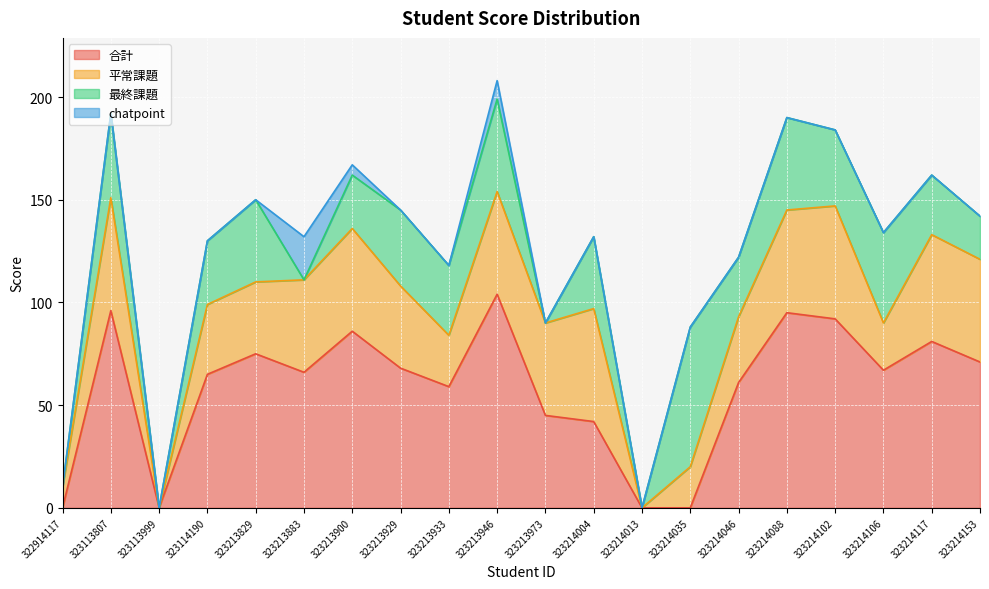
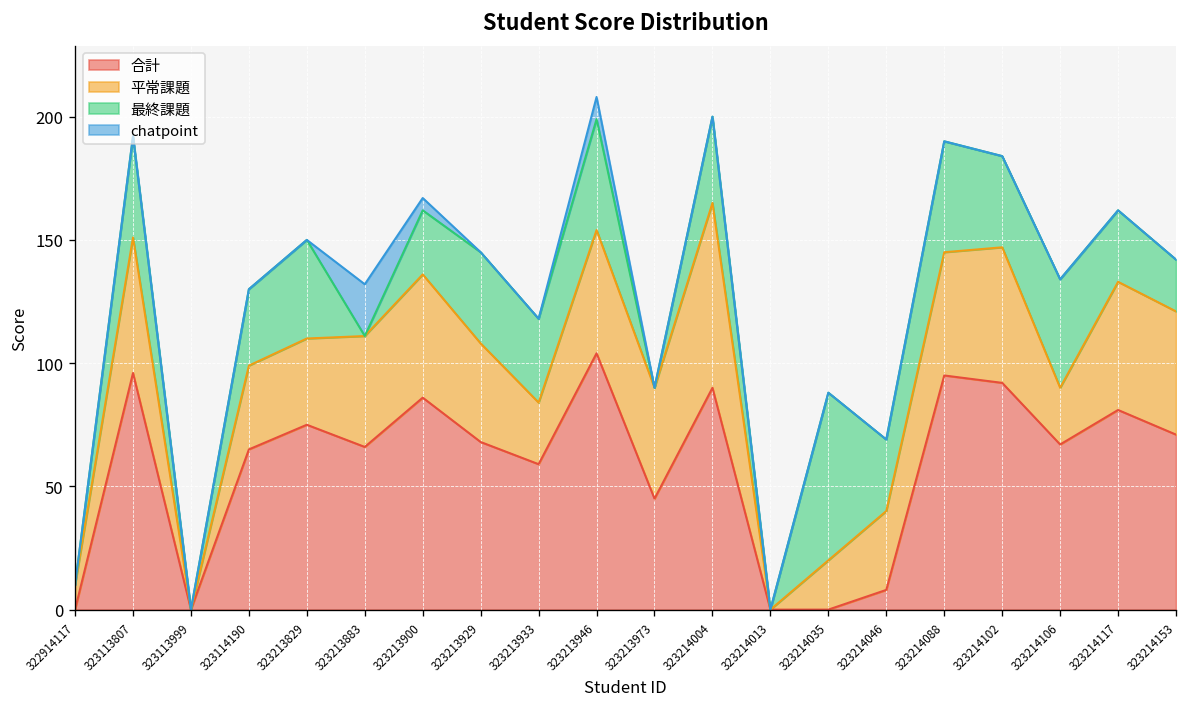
  {
    "合計": {
      "322914117": 0,
      "323113807": 96,
      "323114190": 65,
      "323213829": 75,
      "323213883": 66,
      "323213900": 86,
      "323213929": 68,
      "323213933": 59,
      "323213946": 104,
      "323213973": 45,
-     "323214004": 42,
+     "323214004": 90,
      "323214035": 0,
-     "323214046": 61,
+     "323214046": 8,
      "323214088": 95,
      "323214102": 92,
      "323214106": 67,
      "323214117": 81,
      "323214153": 71
    },
    "平常課題": {
      "323113807": 55,
      "323114190": 34,
      "323213829": 35,
      "323213900": 50,
      "323213929": 40,
      "323213933": 25,
      "323213946": 50,
-     "323214004": 55,
+     "323214004": 75,
      "323214035": 20,
      "323214046": 32,
      "323214088": 50,
      "323214102": 55,
      "323214106": 23,
      "323214117": 52,
      "323214153": 50
    },
    "最終課題": {
      "323213900": 26,
      "323213946": 45
    },
    "chatpoint": {
      "323213883": 21,
      "323213900": 5,
      "323213946": 9
    }
  }
